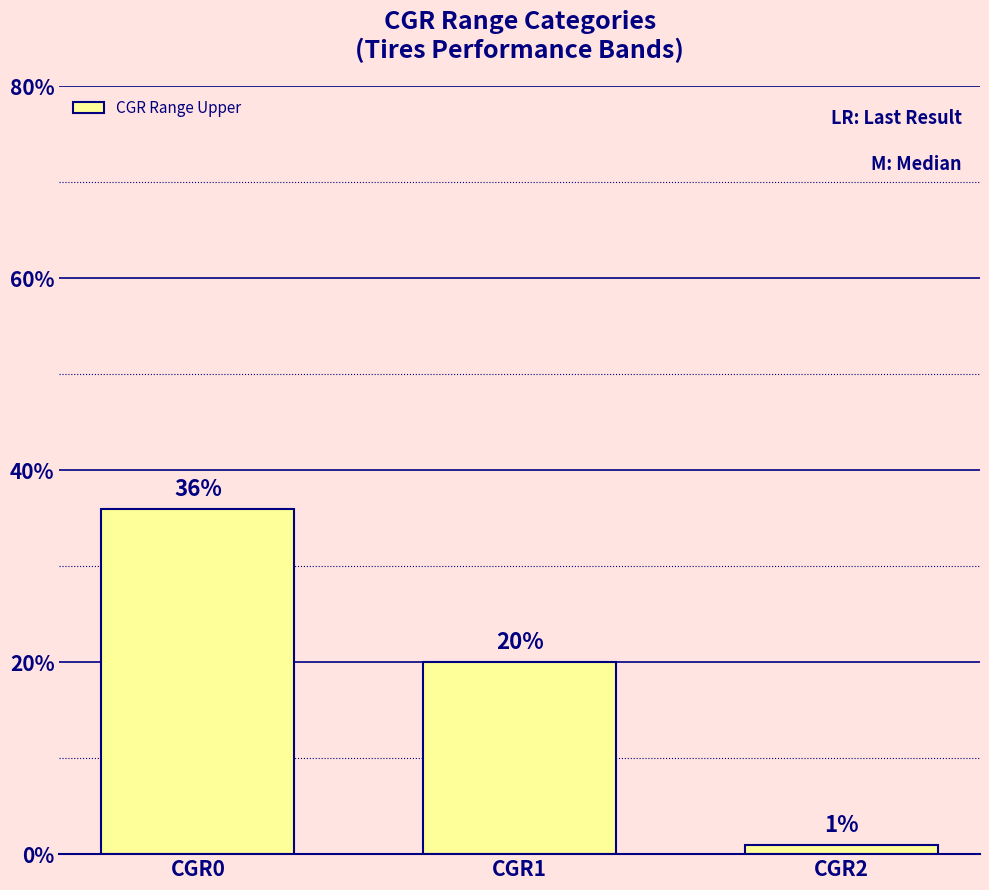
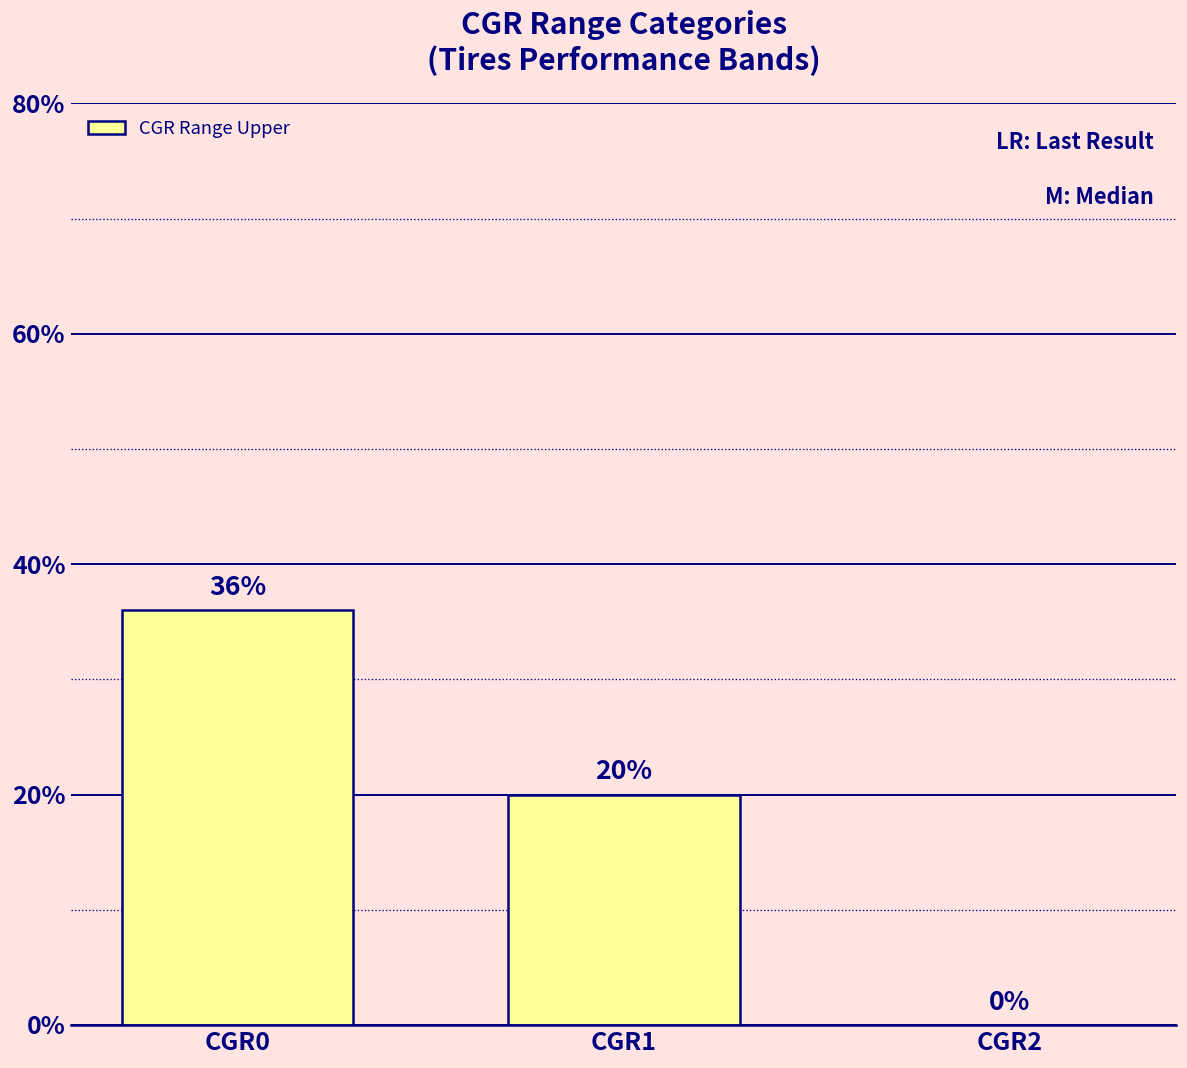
  {
    "CGR0": "36%",
    "CGR1": "20%",
-   "CGR2": "1%"
+   "CGR2": "0%"
  }
